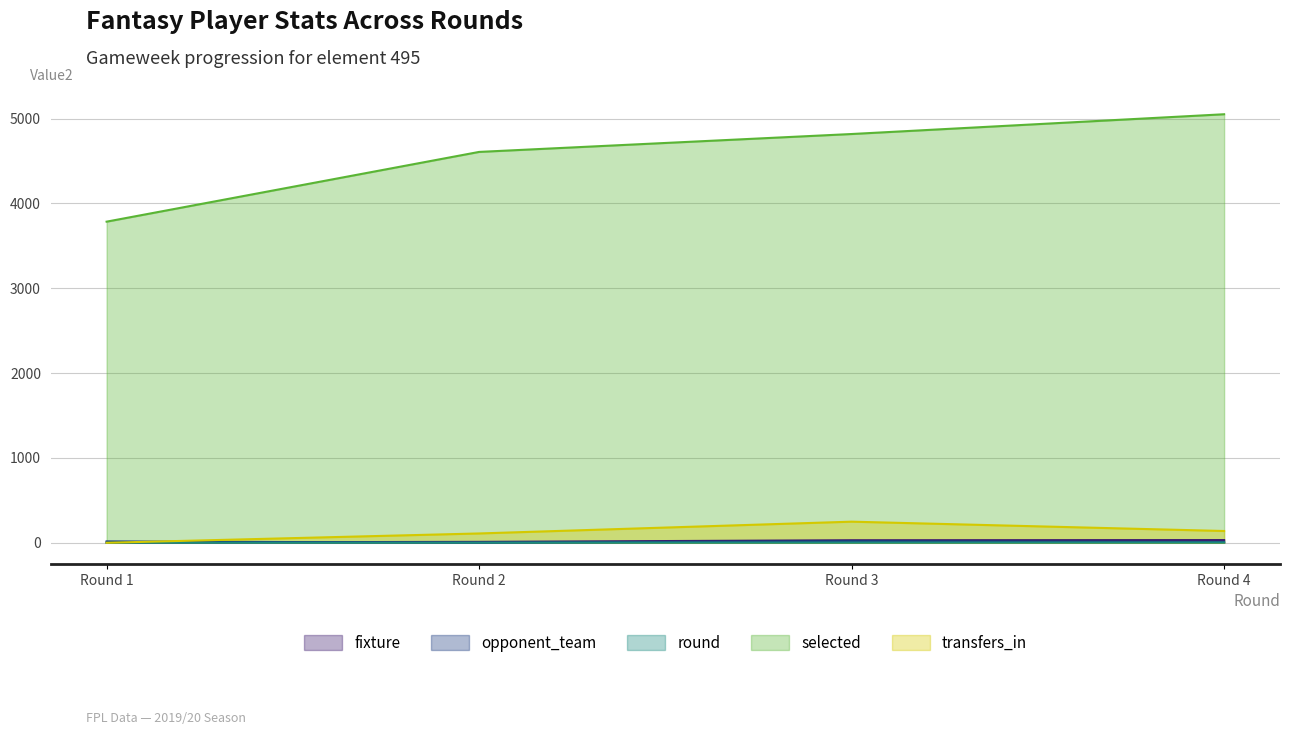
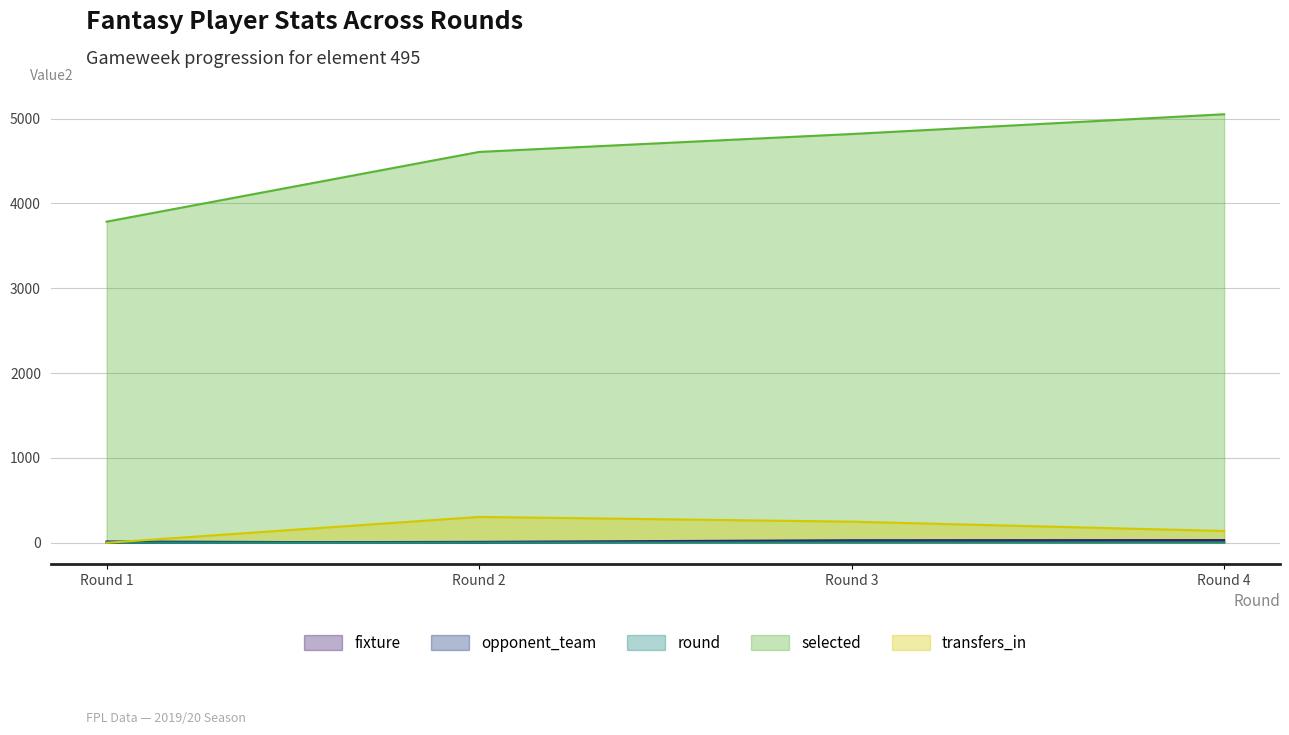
  {
    "transfers_in": {
-     "Round 2": 100,
+     "Round 2": 300,
      "Round 3": 200,
      "Round 4": 100
    }
  }
